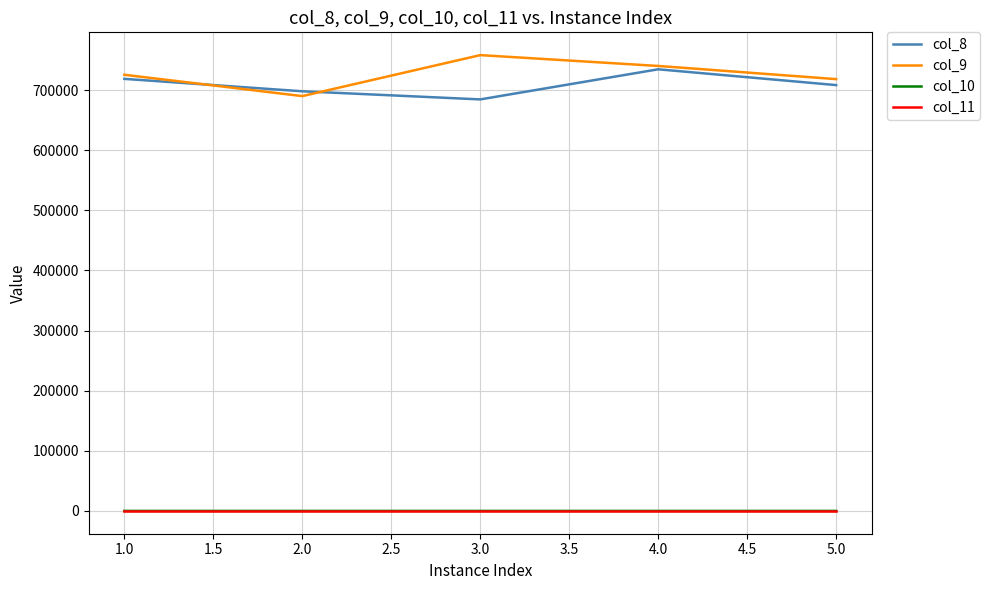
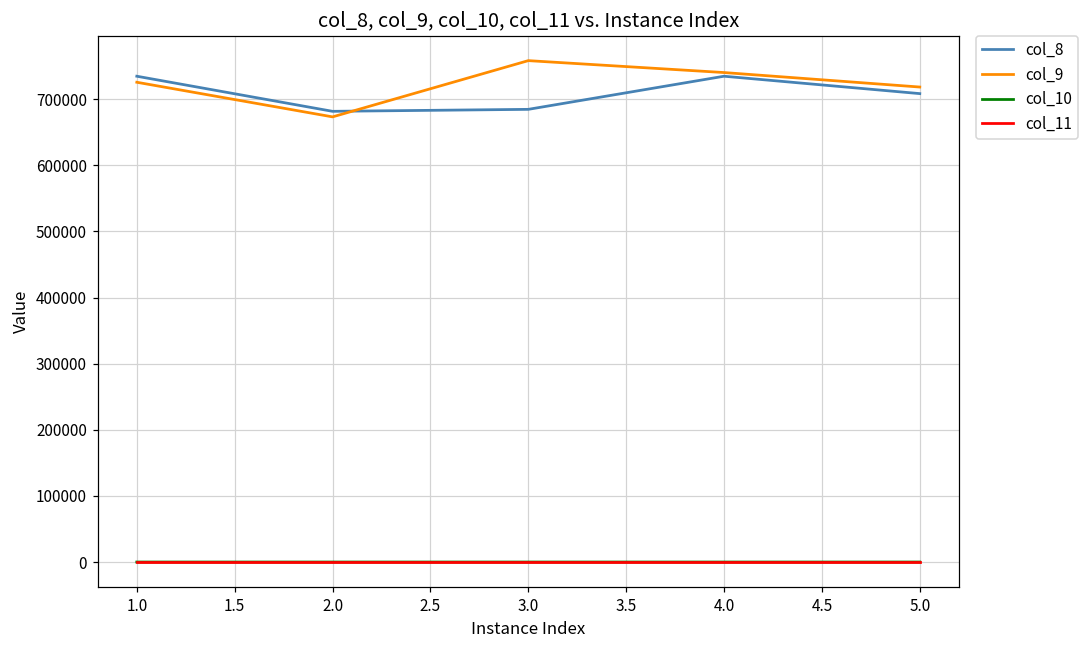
  {
    "col_8": {
-     "1.0": 720000,
-     "2.0": 700000,
+     "1.0": 730000,
+     "2.0": 680000,
      "3.0": 680000,
      "4.0": 730000,
      "5.0": 710000
    },
    "col_9": {
      "1.0": 730000,
-     "2.0": 690000,
+     "2.0": 670000,
      "3.0": 760000,
      "4.0": 740000,
      "5.0": 720000
    },
    "col_11": {
      "1.0": 0,
      "2.0": 0,
      "3.0": 0,
      "4.0": 0,
      "5.0": 0
    }
  }
